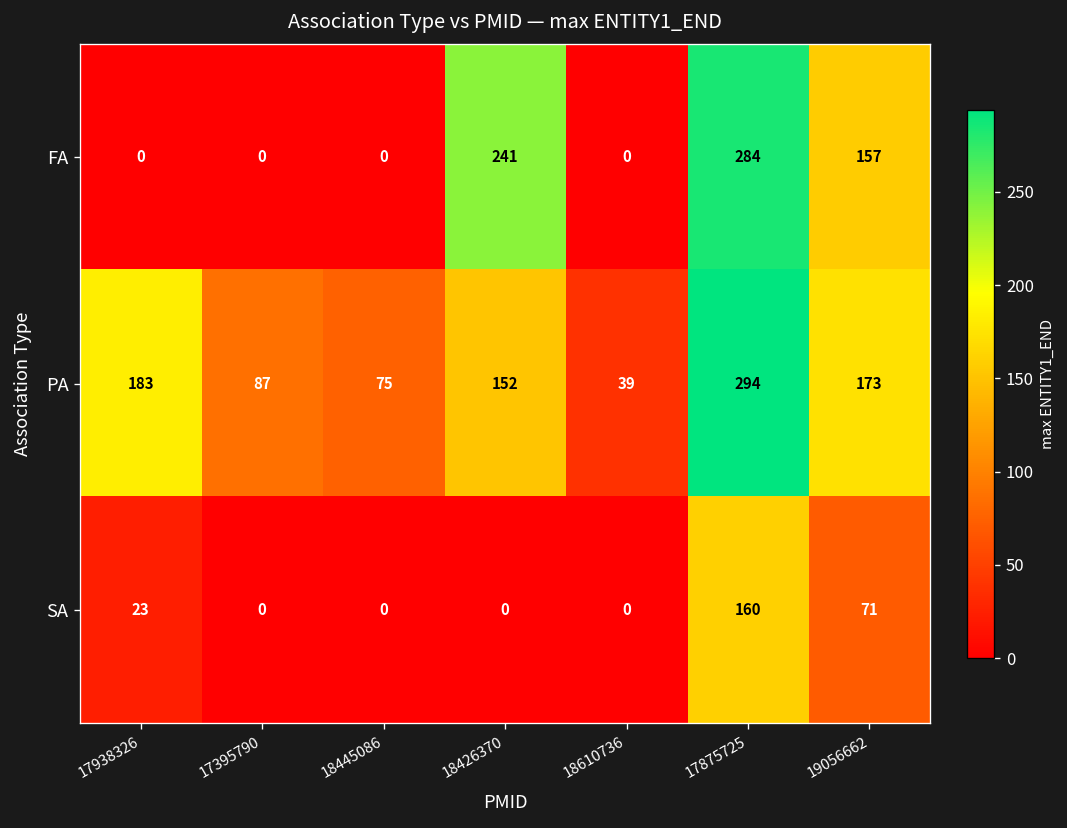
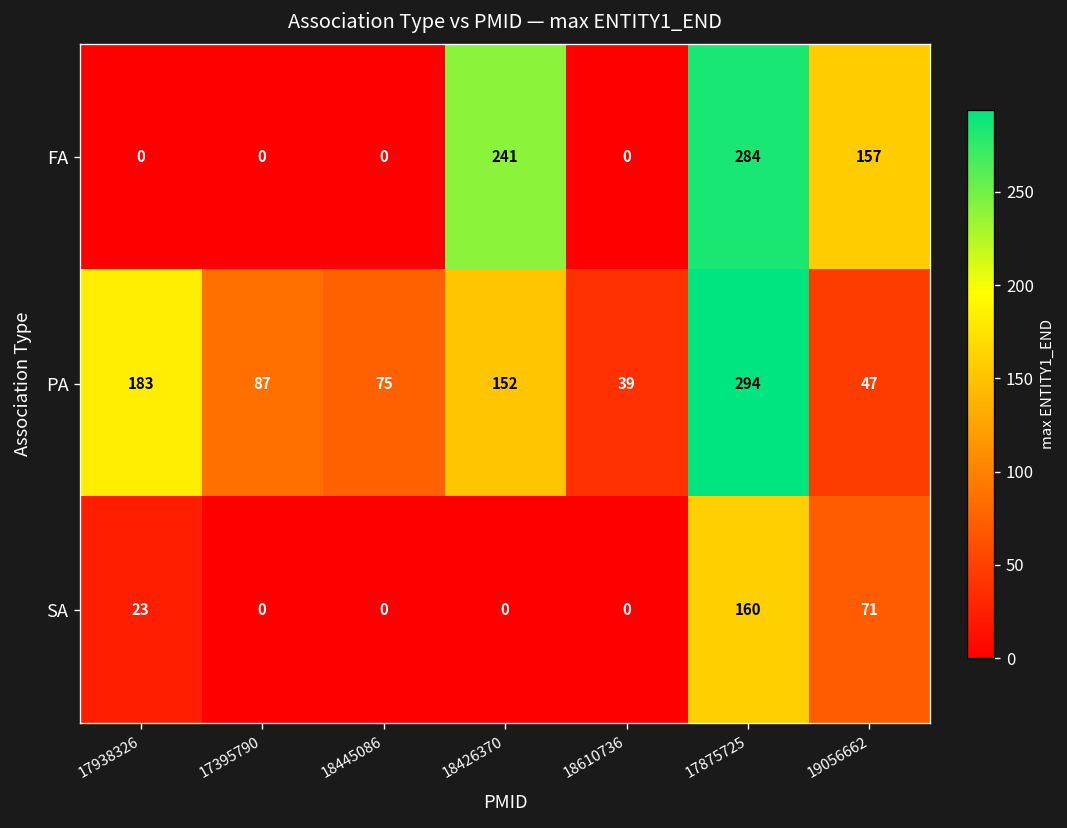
  {
    "FA": {
      "17938326": 0,
      "17395790": 0,
      "18445086": 0,
      "18426370": 241,
      "18610736": 0,
      "17875725": 284,
      "19056662": 157
    },
    "PA": {
      "17938326": 183,
      "17395790": 87,
      "18445086": 75,
      "18426370": 152,
      "18610736": 39,
      "17875725": 294,
-     "19056662": 173
+     "19056662": 47
    },
    "SA": {
      "17938326": 23,
      "17395790": 0,
      "18445086": 0,
      "18426370": 0,
      "18610736": 0,
      "17875725": 160,
      "19056662": 71
    }
  }
